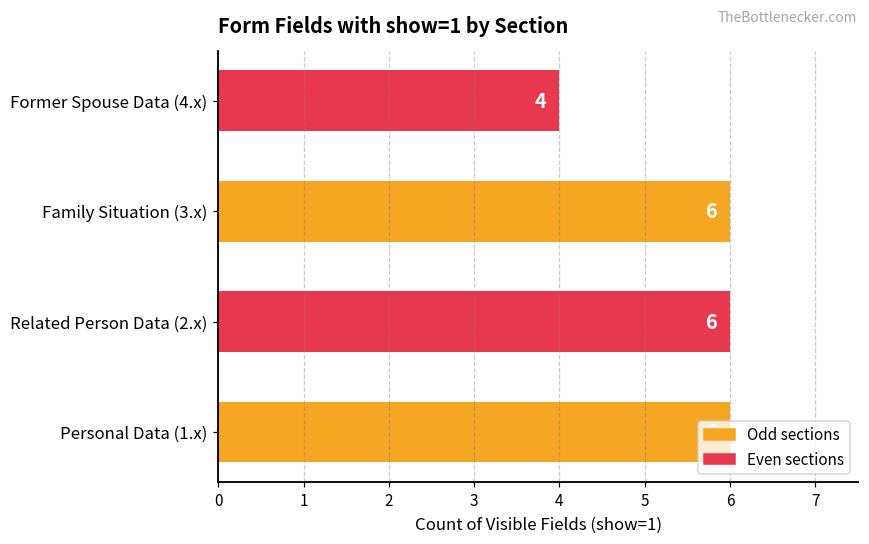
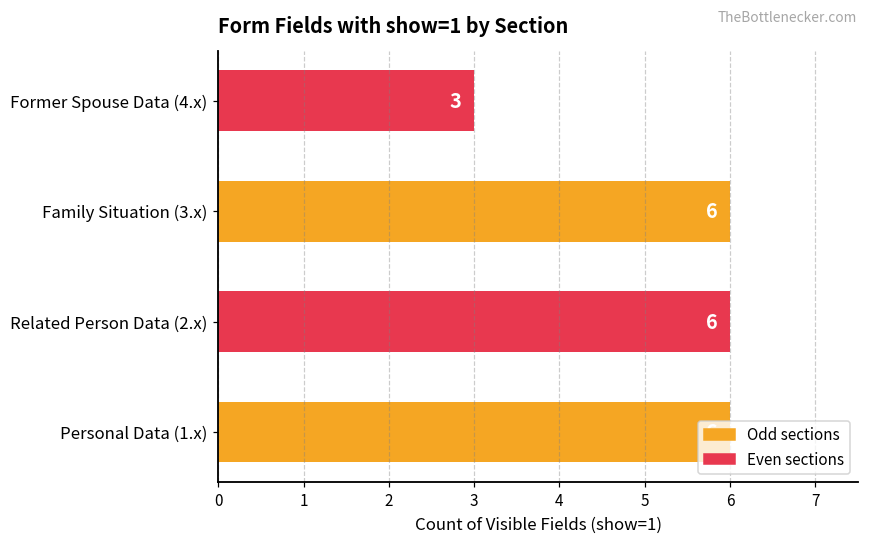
  {
-   "Former Spouse Data (4.x)": 4,
+   "Former Spouse Data (4.x)": 3,
    "Family Situation (3.x)": 6,
    "Related Person Data (2.x)": 6
  }
